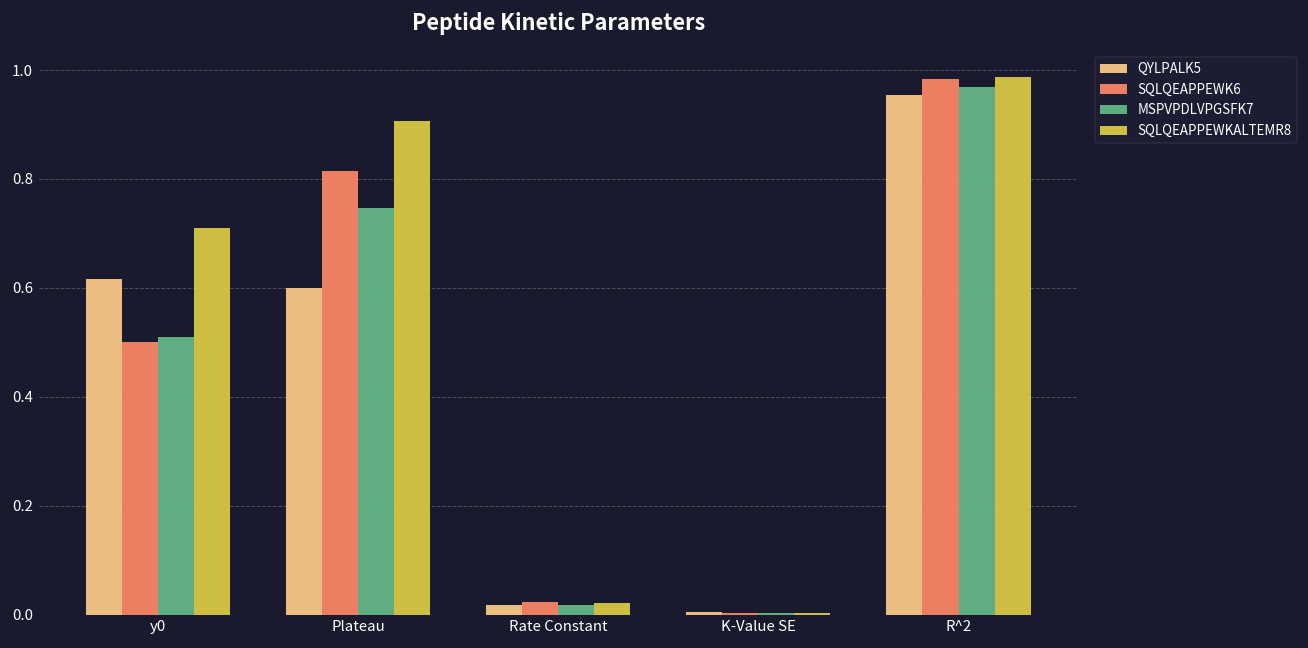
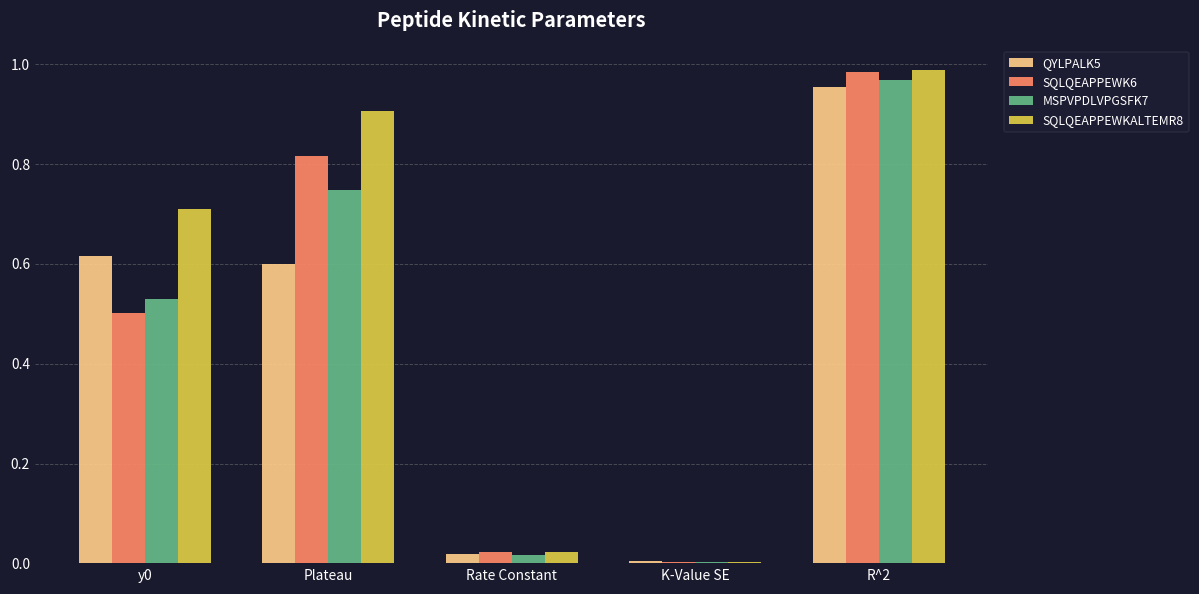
  {
    "QYLPALK5": {
      "y0": 0.62,
      "Plateau": 0.60,
      "Rate Constant": 0.02,
      "R^2": 0.95
    },
    "SQLQEAPPEWK6": {
      "y0": 0.50,
      "Plateau": 0.82,
      "Rate Constant": 0.02,
      "R^2": 0.98
    },
    "MSPVPDLVPGSFK7": {
-     "y0": 0.51,
+     "y0": 0.53,
      "Plateau": 0.75,
      "Rate Constant": 0.02,
      "R^2": 0.97
    },
    "SQLQEAPPEWKALTEMR8": {
      "y0": 0.71,
      "Plateau": 0.91,
      "Rate Constant": 0.02,
      "R^2": 0.99
    }
  }
